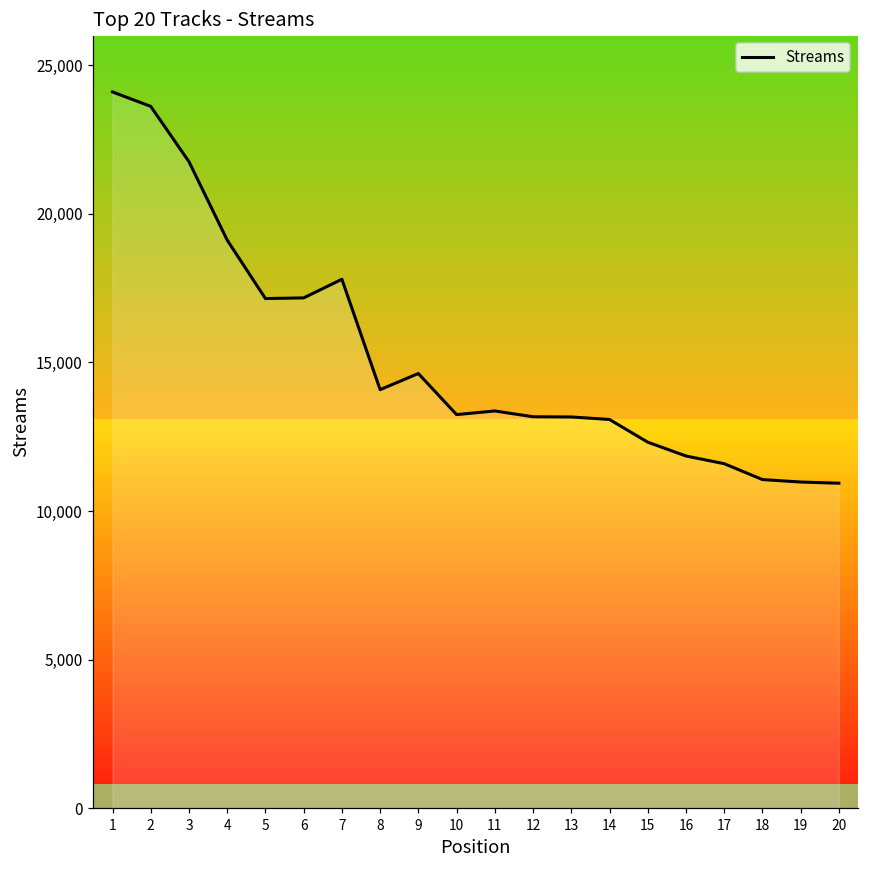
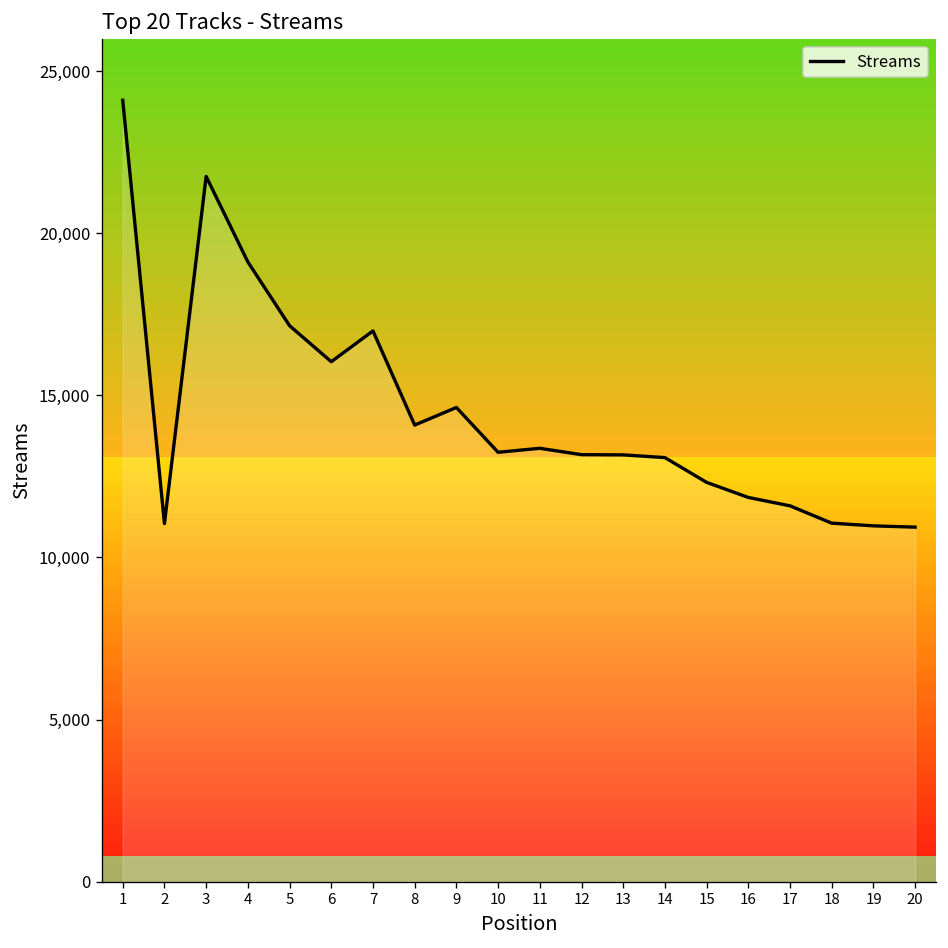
  {
    "1": "24,100",
-   "2": "23,600",
+   "2": "11,000",
    "3": "21,800",
    "4": "19,100",
    "5": "17,200",
-   "6": "17,200",
-   "7": "17,800",
+   "6": "16,000",
+   "7": "17,000",
    "8": "14,100",
    "9": "14,600",
    "10": "13,200",
    "11": "13,400",
    "12": "13,200",
    "13": "13,200",
    "14": "13,100",
    "15": "12,300",
    "16": "11,900",
    "17": "11,600",
    "18": "11,100",
    "19": "11,000",
    "20": "10,900"
  }
